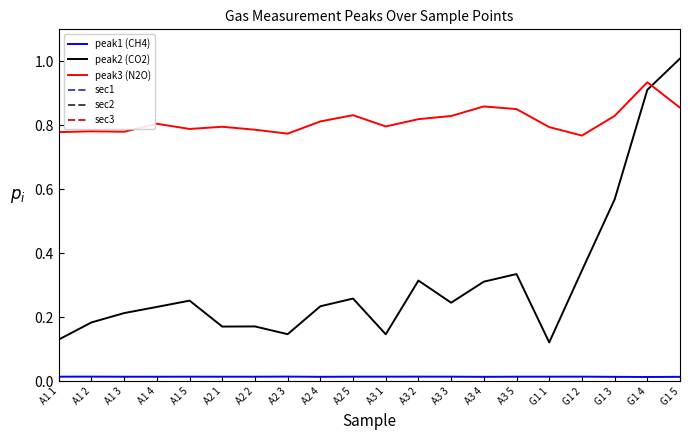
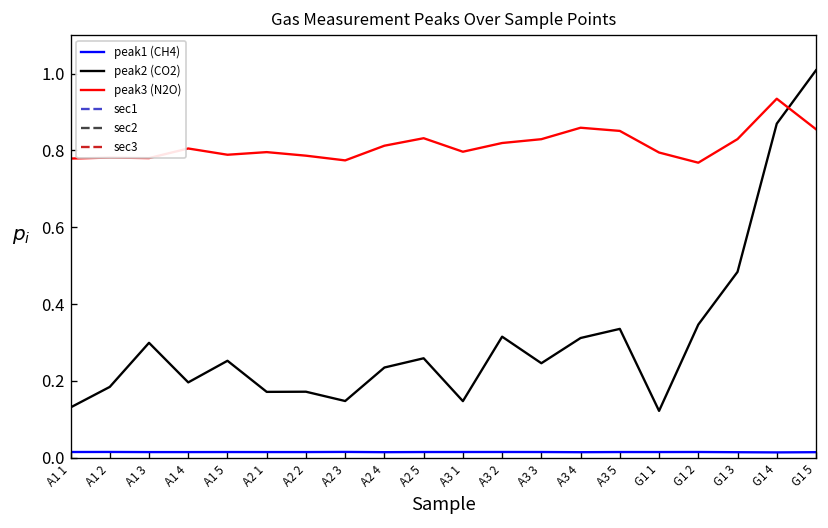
  {
    "peak1 (CH4)": {
      "A1 1": 0.01,
      "A1 2": 0.02,
      "A1 3": 0.01,
      "A1 4": 0.01,
      "A1 5": 0.01,
      "A2 1": 0.01,
      "A2 2": 0.01,
      "A2 3": 0.02,
      "A2 4": 0.01,
      "A2 5": 0.01,
      "A3 1": 0.01,
      "A3 2": 0.02,
      "A3 3": 0.01,
      "A3 4": 0.01,
      "A3 5": 0.01,
      "G1 1": 0.01,
      "G1 2": 0.01,
      "G1 3": 0.01,
      "G1 4": 0.01,
      "G1 5": 0.01
    },
    "peak2 (CO2)": {
      "A1 1": 0.13,
      "A1 2": 0.18,
-     "A1 3": 0.21,
-     "A1 4": 0.23,
+     "A1 3": 0.30,
+     "A1 4": 0.20,
      "A1 5": 0.25,
      "A2 1": 0.17,
      "A2 2": 0.17,
      "A2 3": 0.15,
      "A2 4": 0.23,
      "A2 5": 0.26,
      "A3 1": 0.15,
      "A3 2": 0.32,
      "A3 3": 0.25,
      "A3 4": 0.31,
      "A3 5": 0.34,
      "G1 1": 0.12,
      "G1 2": 0.35,
-     "G1 3": 0.57,
-     "G1 4": 0.91,
+     "G1 3": 0.48,
+     "G1 4": 0.87,
      "G1 5": 1.01
    },
    "peak3 (N2O)": {
      "A1 1": 0.78,
      "A1 2": 0.78,
      "A1 3": 0.78,
      "A1 4": 0.81,
      "A1 5": 0.79,
      "A2 1": 0.80,
      "A2 2": 0.79,
      "A2 3": 0.77,
      "A2 4": 0.81,
      "A2 5": 0.83,
      "A3 1": 0.80,
      "A3 2": 0.82,
      "A3 3": 0.83,
      "A3 4": 0.86,
      "A3 5": 0.85,
      "G1 1": 0.79,
      "G1 2": 0.77,
      "G1 3": 0.83,
      "G1 4": 0.93,
      "G1 5": 0.86
    }
  }
